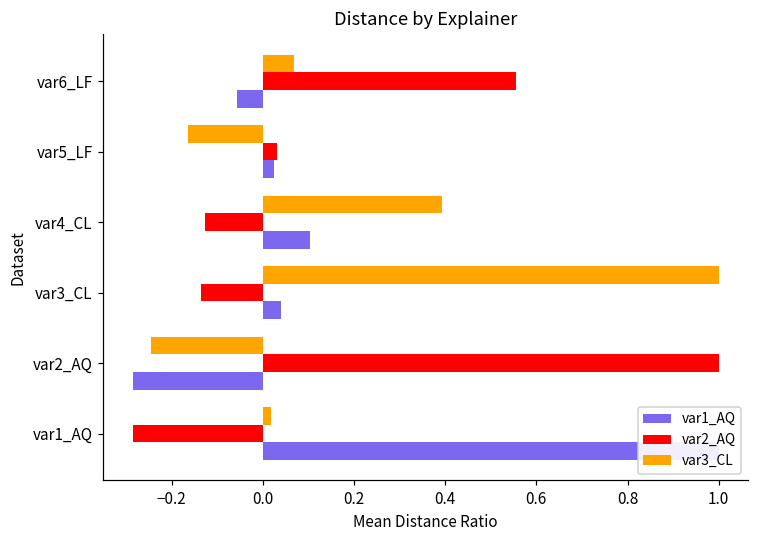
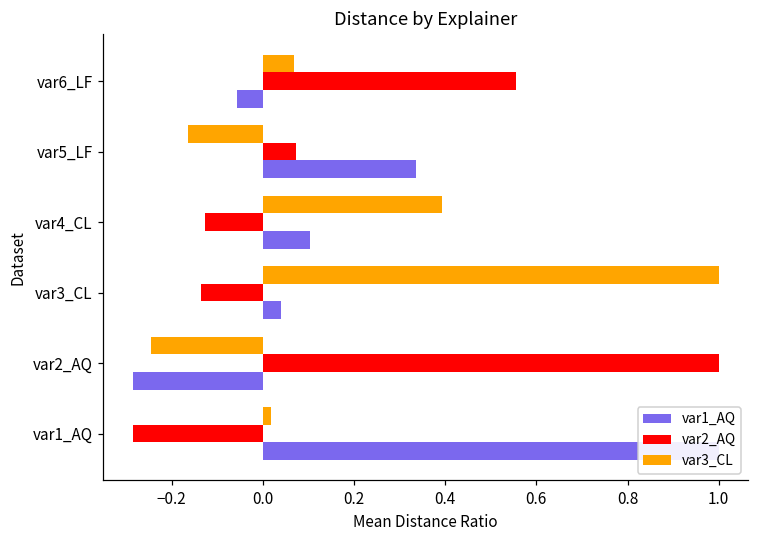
  {
    "var1_AQ": {
      "var6_LF": -0.06,
-     "var5_LF": 0.03,
+     "var5_LF": 0.34,
      "var4_CL": 0.10,
      "var3_CL": 0.04,
      "var2_AQ": -0.29
    },
    "var2_AQ": {
      "var6_LF": 0.56,
-     "var5_LF": 0.03,
+     "var5_LF": 0.07,
      "var4_CL": -0.13,
      "var3_CL": -0.14,
      "var2_AQ": 1.00,
      "var1_AQ": -0.29
    },
    "var3_CL": {
      "var6_LF": 0.07,
      "var5_LF": -0.16,
      "var4_CL": 0.39,
      "var3_CL": 1.00,
      "var2_AQ": -0.24,
      "var1_AQ": 0.02
    }
  }
